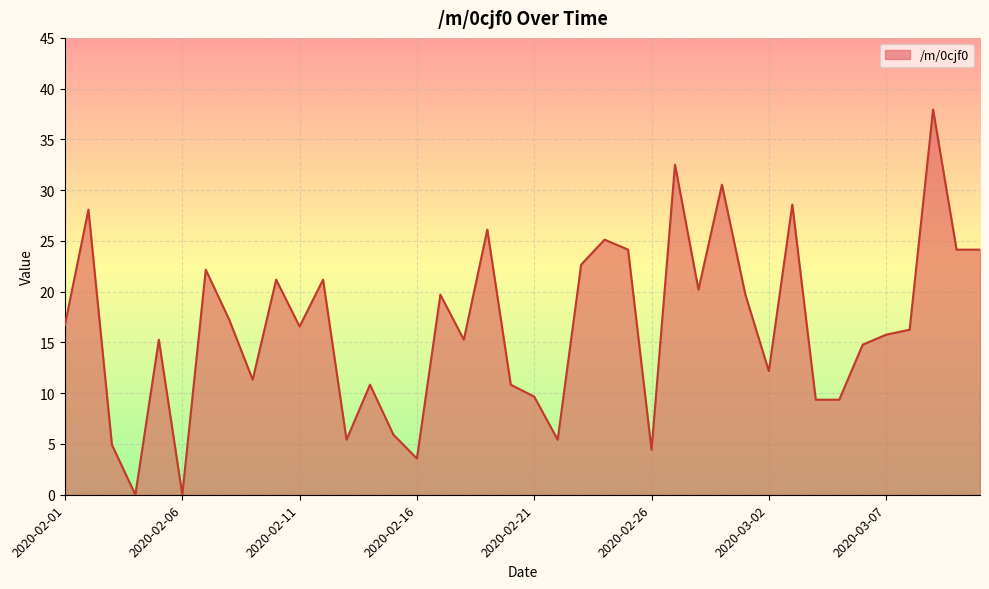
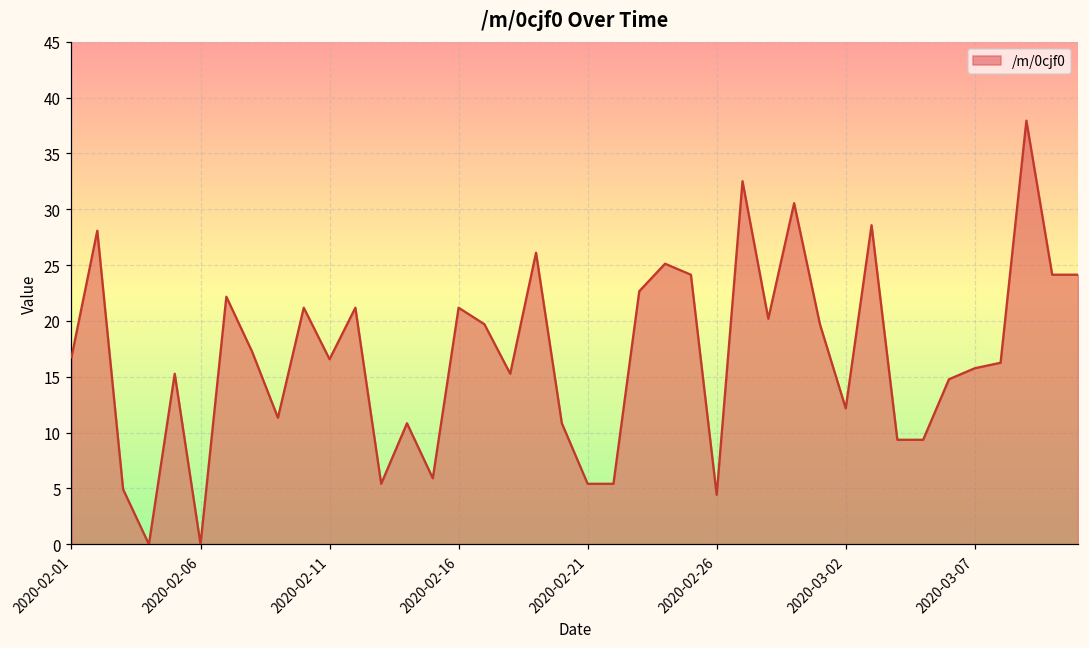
  {
    "2020-02-01": 16.8,
    "2020-02-06": 0.0,
    "2020-02-11": 16.6,
-   "2020-02-16": 3.6,
-   "2020-02-21": 9.7,
+   "2020-02-16": 21.2,
+   "2020-02-21": 5.4,
    "2020-02-26": 4.4,
    "2020-03-02": 12.2,
    "2020-03-07": 15.8
  }
